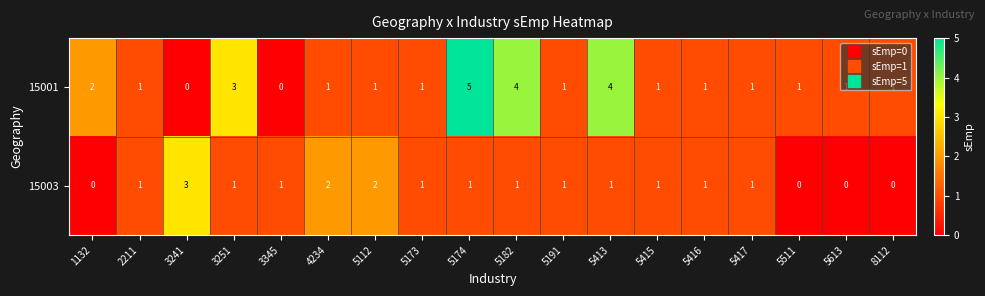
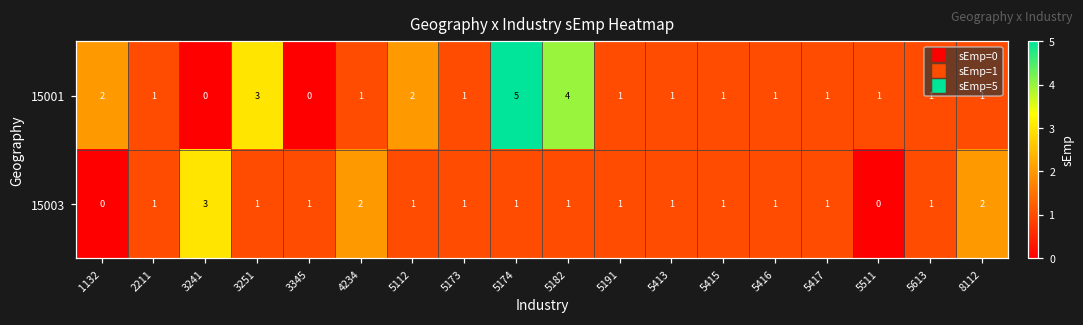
  {
    "15001": {
      "1132": 2,
      "2211": 1,
      "3241": 0,
      "3251": 3,
      "3345": 0,
      "4234": 1,
-     "5112": 1,
+     "5112": 2,
      "5173": 1,
      "5174": 5,
      "5182": 4,
      "5191": 1,
-     "5413": 4,
+     "5413": 1,
      "5415": 1,
      "5416": 1,
      "5417": 1,
      "5511": 1
    },
    "15003": {
      "1132": 0,
      "2211": 1,
      "3241": 3,
      "3251": 1,
      "3345": 1,
      "4234": 2,
-     "5112": 2,
+     "5112": 1,
      "5173": 1,
      "5174": 1,
      "5182": 1,
      "5191": 1,
      "5413": 1,
      "5415": 1,
      "5416": 1,
      "5417": 1,
      "5511": 0,
-     "5613": 0,
-     "8112": 0
+     "5613": 1,
+     "8112": 2
    }
  }
